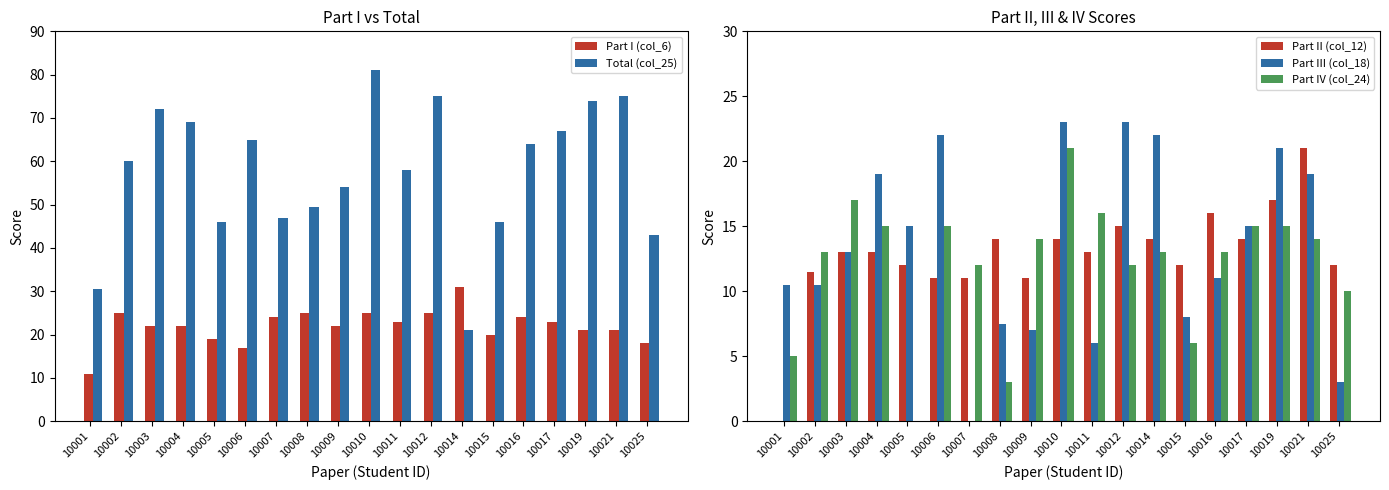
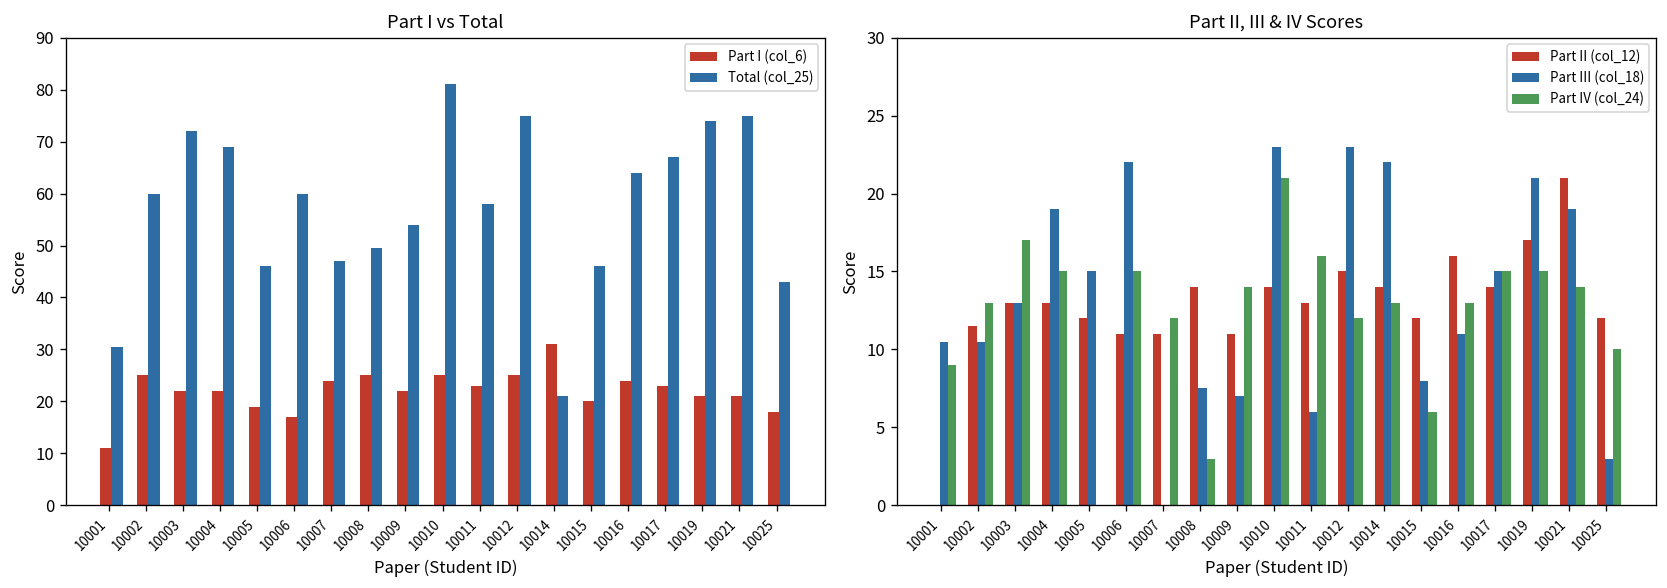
  {
    "Part I vs Total": {
      "Part I (col_6)": {
        "10001": 11,
        "10002": 25,
        "10003": 22,
        "10004": 22,
        "10005": 19,
        "10006": 17,
        "10007": 24,
        "10008": 25,
        "10009": 22,
        "10010": 25,
        "10011": 23,
        "10012": 25,
        "10014": 31,
        "10015": 20,
        "10016": 24,
        "10017": 23,
        "10019": 21,
        "10021": 21,
        "10025": 18
      },
      "Total (col_25)": {
        "10001": 31,
        "10002": 60,
        "10003": 72,
        "10004": 69,
        "10005": 46,
-       "10006": 65,
+       "10006": 60,
        "10007": 47,
        "10008": 50,
        "10009": 54,
        "10010": 81,
        "10011": 58,
        "10012": 75,
        "10014": 21,
        "10015": 46,
        "10016": 64,
        "10017": 67,
        "10019": 74,
        "10021": 75,
        "10025": 43
      }
    },
    "Part II, III & IV Scores": {
      "Part II (col_12)": {
        "10001": 0,
        "10002": 11.5,
        "10003": 13,
        "10004": 13,
        "10005": 12,
        "10006": 11,
        "10007": 11,
        "10008": 14,
        "10009": 11,
        "10010": 14,
        "10011": 13,
        "10012": 15,
        "10014": 14,
        "10015": 12,
        "10016": 16,
        "10017": 14,
        "10019": 17,
        "10021": 21,
        "10025": 12
      },
      "Part III (col_18)": {
        "10001": 10.5,
        "10002": 10.5,
        "10003": 13,
        "10004": 19,
        "10005": 15,
        "10006": 22,
        "10007": 0,
        "10008": 7.5,
        "10009": 7,
        "10010": 23,
        "10011": 6,
        "10012": 23,
        "10014": 22,
        "10015": 8,
        "10016": 11,
        "10017": 15,
        "10019": 21,
        "10021": 19,
        "10025": 3
      },
      "Part IV (col_24)": {
-       "10001": 5,
+       "10001": 9,
        "10002": 13,
        "10003": 17,
        "10004": 15,
        "10005": 0,
        "10006": 15,
        "10007": 12,
        "10008": 3,
        "10009": 14,
        "10010": 21,
        "10011": 16,
        "10012": 12,
        "10014": 13,
        "10015": 6,
        "10016": 13,
        "10017": 15,
        "10019": 15,
        "10021": 14,
        "10025": 10
      }
    }
  }
